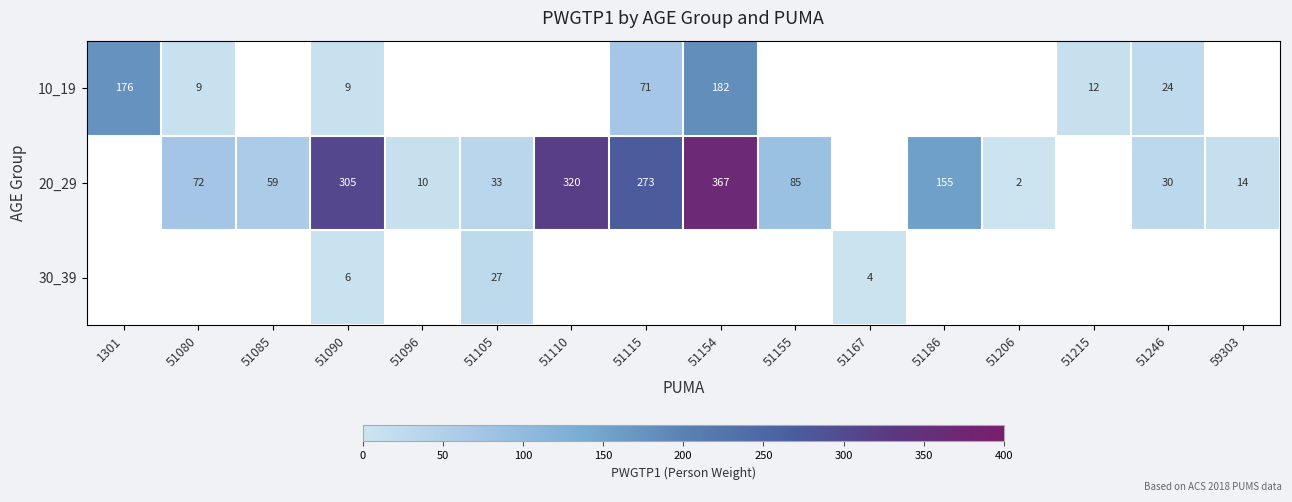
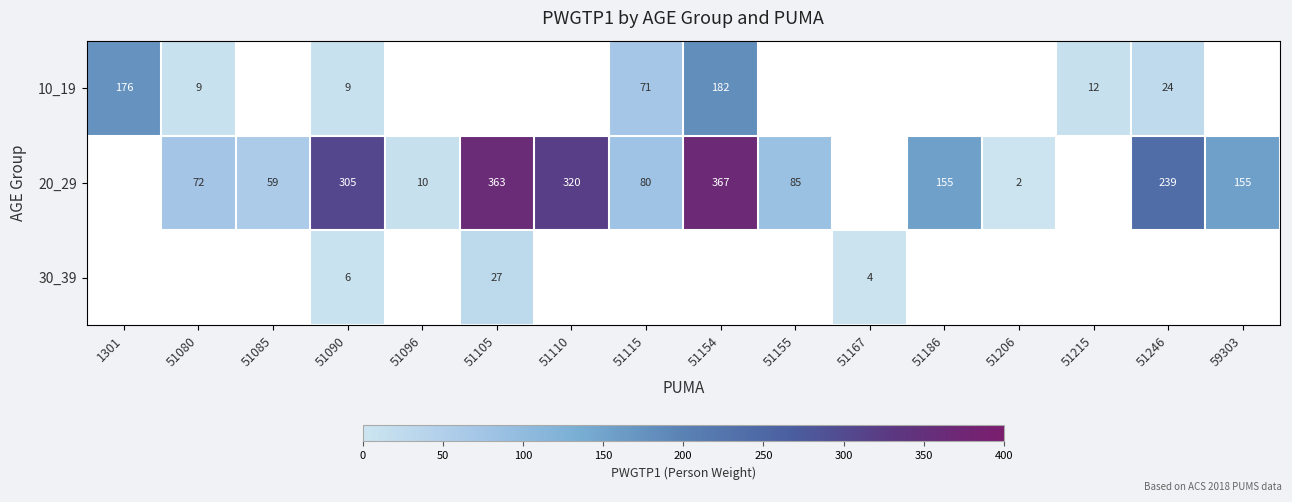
  {
    "10_19": {
      "1301": 176,
      "51080": 9,
      "51090": 9,
      "51115": 71,
      "51154": 182,
      "51215": 12,
      "51246": 24
    },
    "20_29": {
      "51080": 72,
      "51085": 59,
      "51090": 305,
      "51096": 10,
-     "51105": 33,
+     "51105": 363,
      "51110": 320,
-     "51115": 273,
+     "51115": 80,
      "51154": 367,
      "51155": 85,
      "51186": 155,
      "51206": 2,
-     "51246": 30,
-     "59303": 14
+     "51246": 239,
+     "59303": 155
    },
    "30_39": {
      "51090": 6,
      "51105": 27,
      "51167": 4
    }
  }
